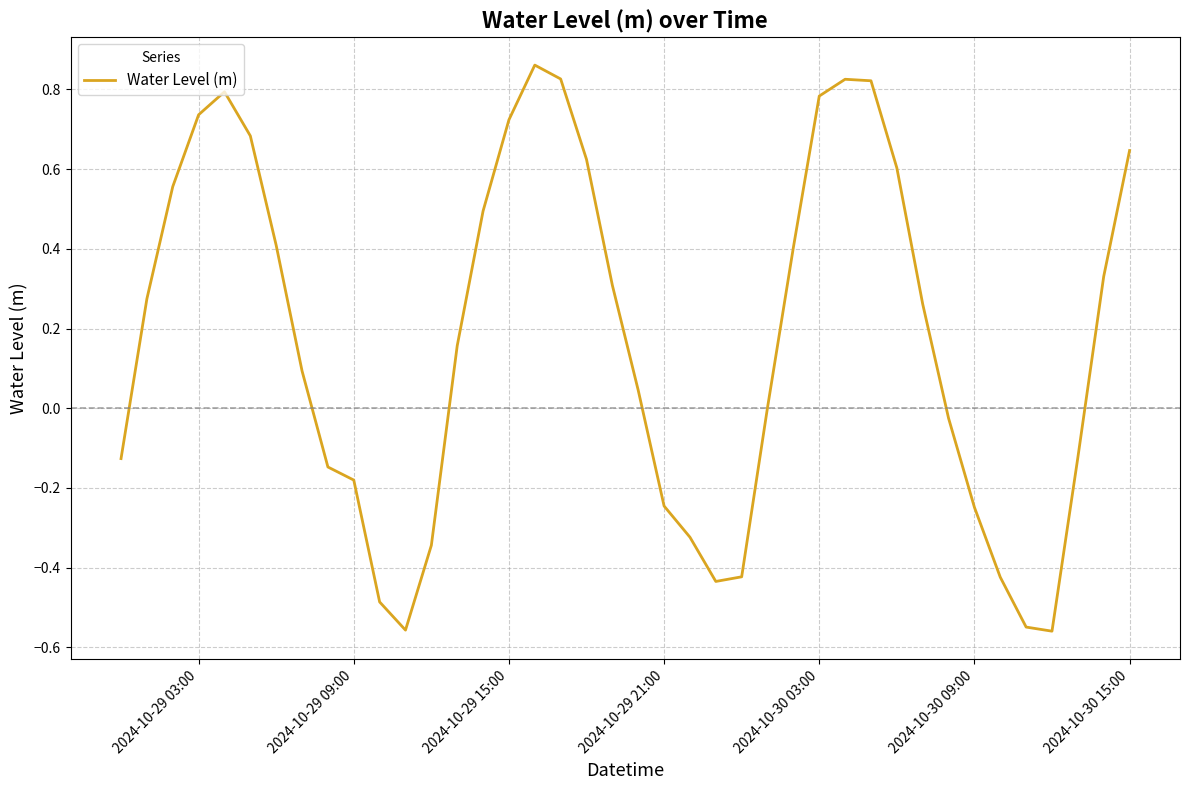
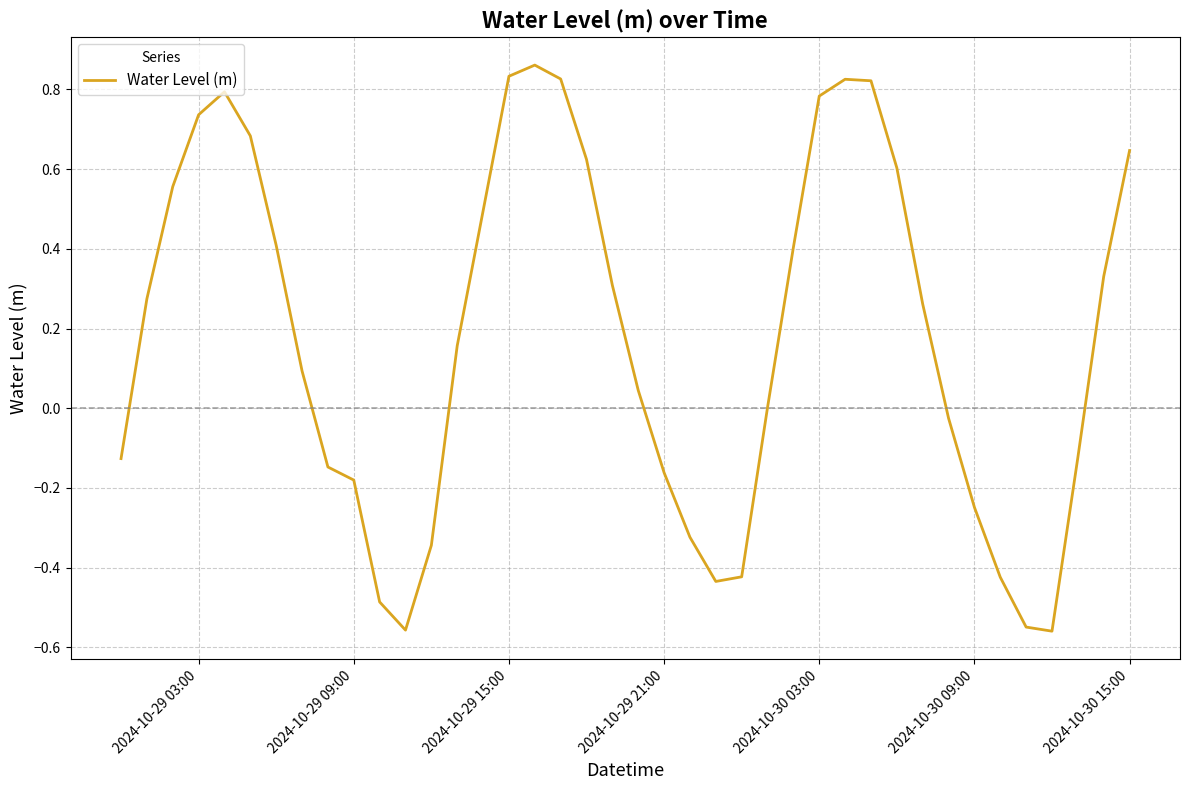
  {
    "2024-10-29 03:00": 0.74,
    "2024-10-29 09:00": -0.18,
-   "2024-10-29 15:00": 0.72,
-   "2024-10-29 21:00": -0.25,
+   "2024-10-29 15:00": 0.83,
+   "2024-10-29 21:00": -0.16,
    "2024-10-30 03:00": 0.78,
    "2024-10-30 09:00": -0.25,
    "2024-10-30 15:00": 0.65
  }
